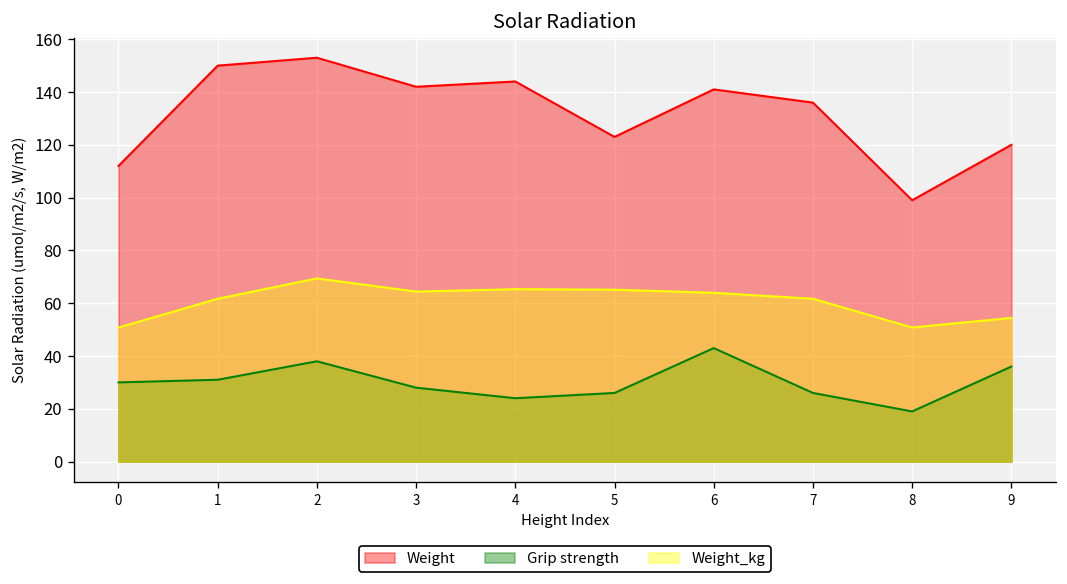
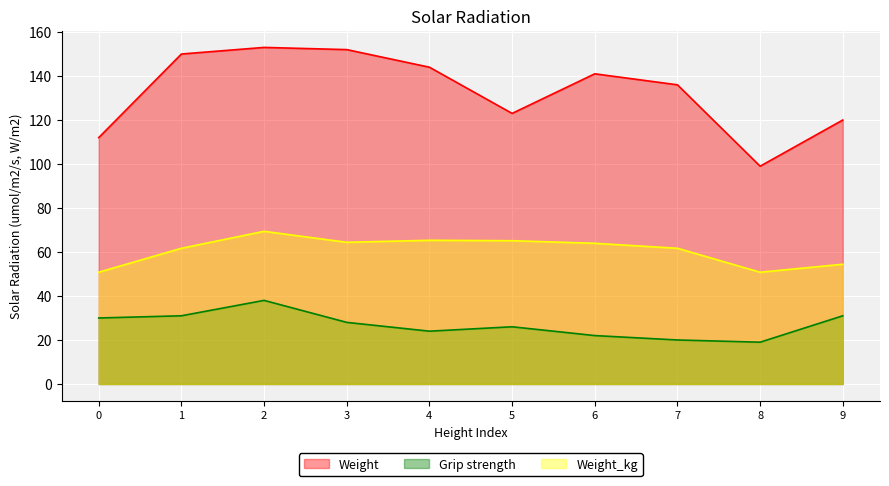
  {
    "Weight": {
      "0": 112,
      "1": 150,
      "2": 153,
-     "3": 142,
+     "3": 152,
      "4": 144,
      "5": 123,
      "6": 141,
      "7": 136,
      "8": 99,
      "9": 120
    },
    "Grip strength": {
      "0": 30,
      "1": 31,
      "2": 38,
      "3": 28,
      "4": 24,
      "5": 26,
-     "6": 43,
-     "7": 26,
+     "6": 22,
+     "7": 20,
      "8": 19,
-     "9": 36
+     "9": 31
    },
    "Weight_kg": {
      "0": 51,
      "1": 62,
      "2": 69,
      "3": 64,
      "4": 65,
      "5": 65,
      "6": 64,
      "7": 62,
      "8": 51,
      "9": 54
    }
  }
